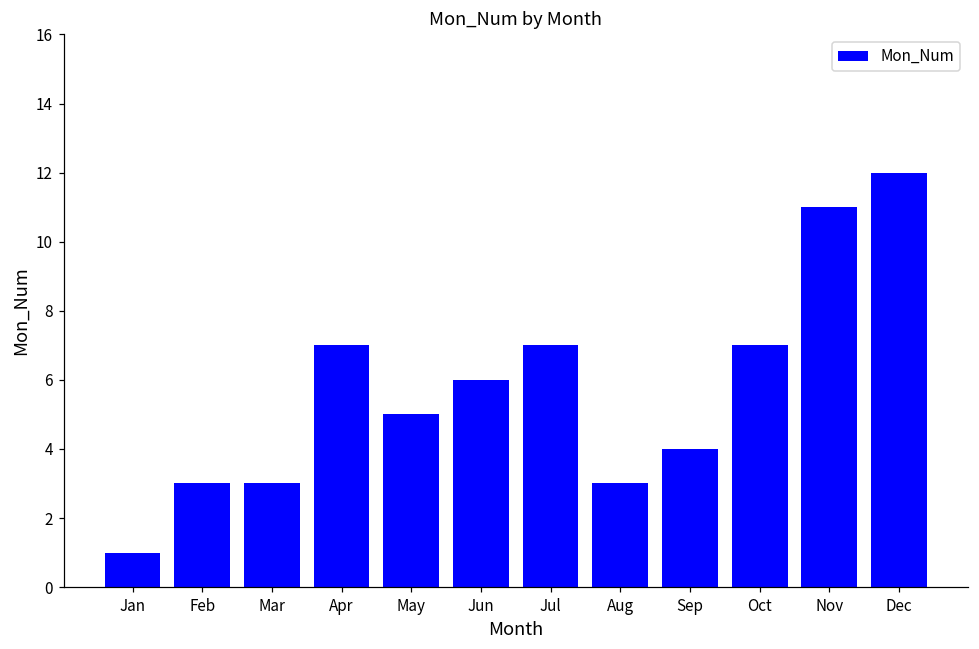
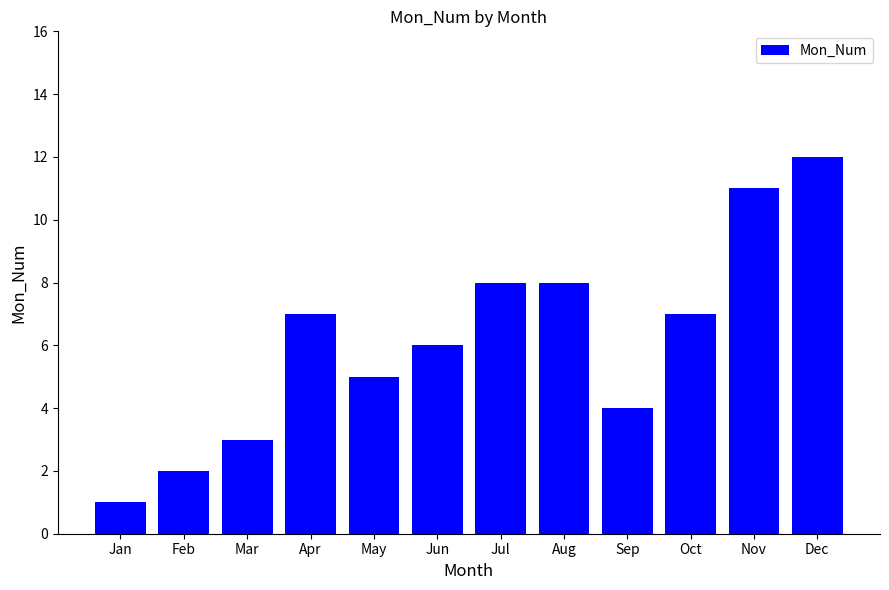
  {
    "Jan": 1,
-   "Feb": 3,
+   "Feb": 2,
    "Mar": 3,
    "Apr": 7,
    "May": 5,
    "Jun": 6,
-   "Jul": 7,
-   "Aug": 3,
+   "Jul": 8,
+   "Aug": 8,
    "Sep": 4,
    "Oct": 7,
    "Nov": 11,
    "Dec": 12
  }
